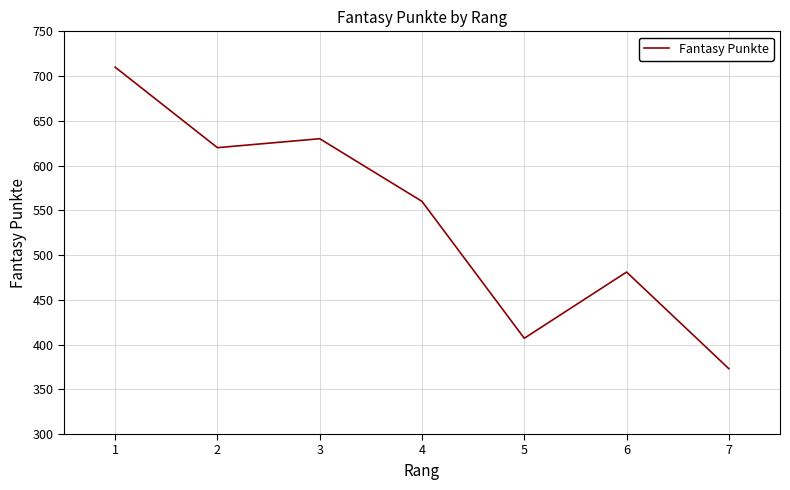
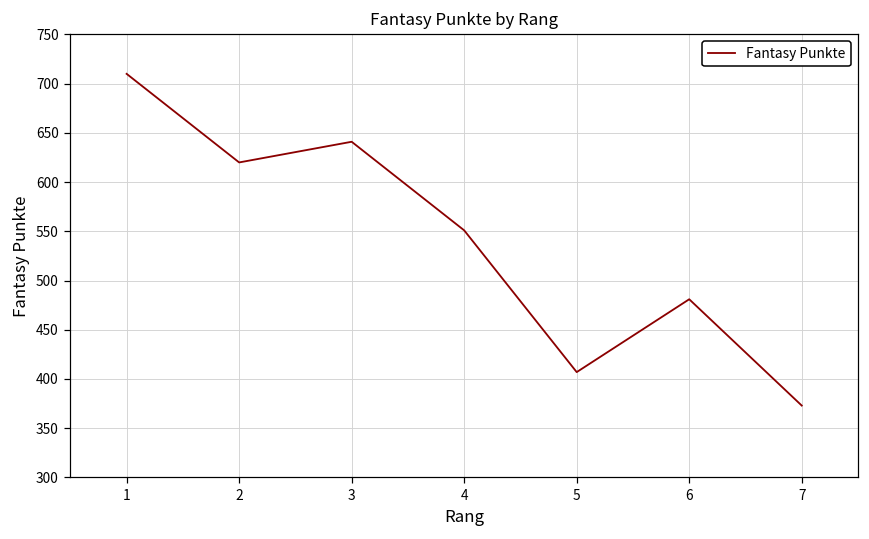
  {
    "1": 710,
    "2": 620,
-   "3": 630,
-   "4": 560,
+   "3": 640,
+   "4": 550,
    "5": 410,
    "6": 480,
    "7": 370
  }
